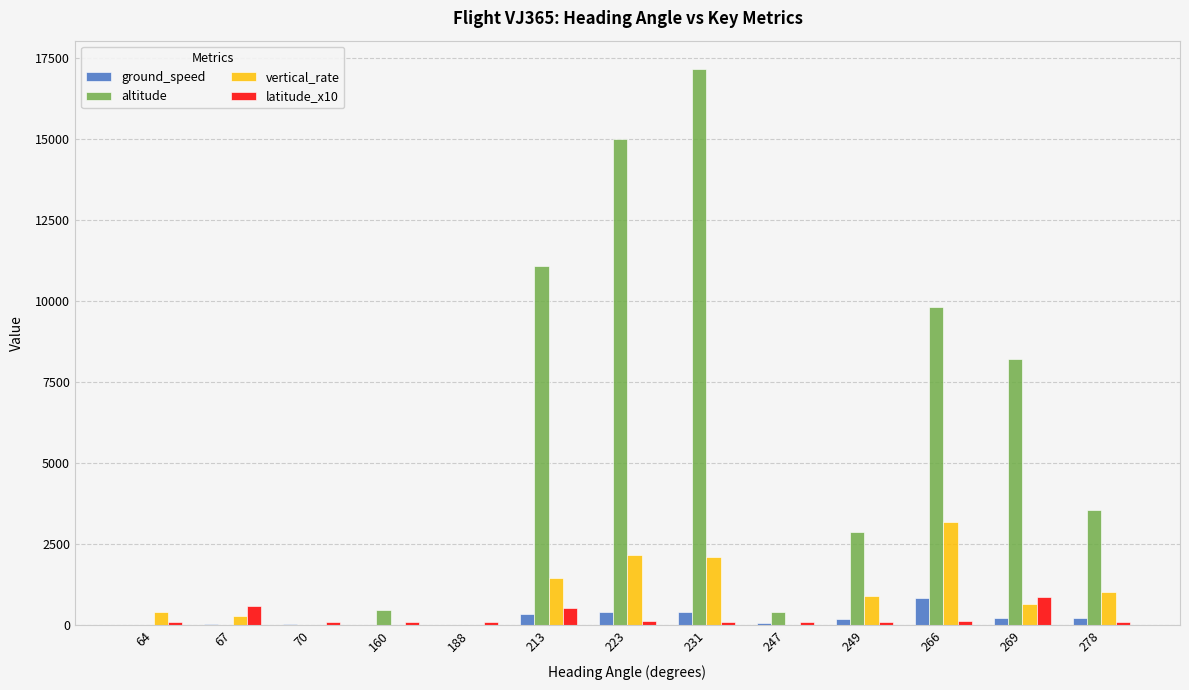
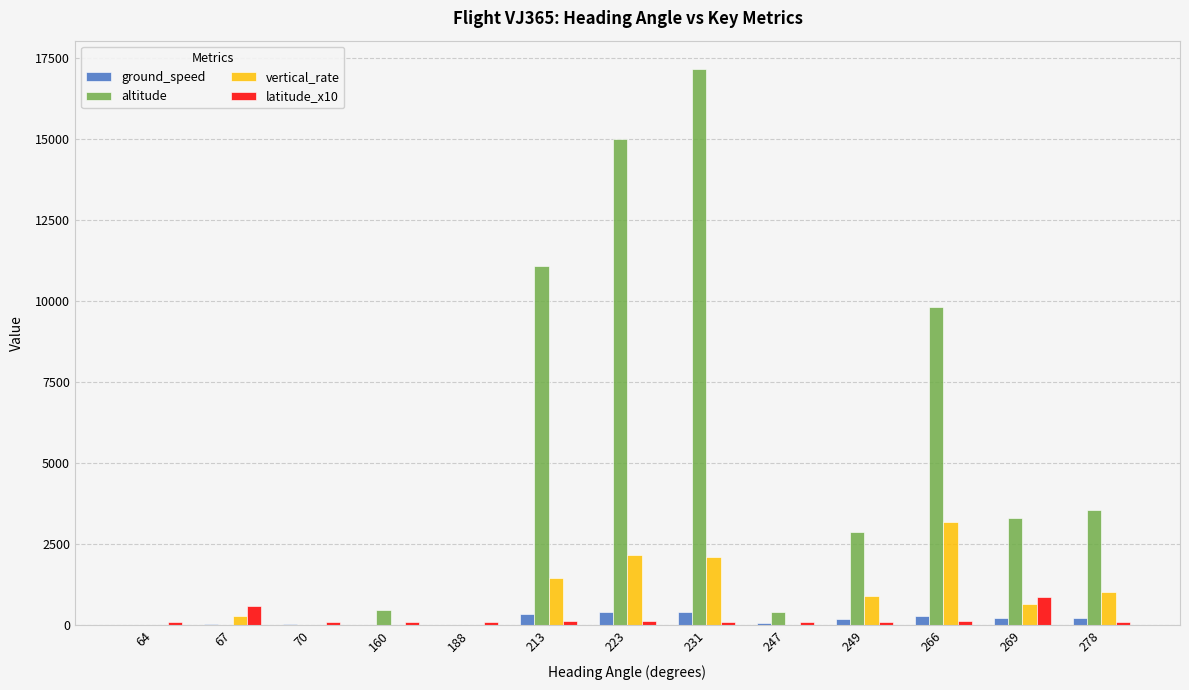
  {
    "ground_speed": {
      "213": 300,
      "223": 400,
      "231": 400,
      "249": 200,
-     "266": 800,
+     "266": 300,
      "269": 200,
      "278": 200
    },
    "altitude": {
      "64": 0,
      "67": 0,
      "70": 0,
      "160": 500,
      "188": 0,
      "213": 11100,
      "223": 15000,
      "231": 17200,
      "247": 400,
      "249": 2900,
      "266": 9800,
-     "269": 8200,
+     "269": 3300,
      "278": 3600
    },
    "vertical_rate": {
-     "64": 400,
+     "64": 0,
      "67": 300,
      "70": 0,
      "160": 0,
      "188": 0,
      "213": 1500,
      "223": 2200,
      "231": 2100,
      "247": 0,
      "249": 900,
      "266": 3200,
      "269": 600,
      "278": 1000
    },
    "latitude_x10": {
      "64": 100,
      "67": 600,
      "70": 100,
      "160": 100,
      "188": 100,
-     "213": 500,
+     "213": 100,
      "223": 100,
      "231": 100,
      "247": 100,
      "249": 100,
      "266": 100,
      "269": 900,
      "278": 100
    }
  }
